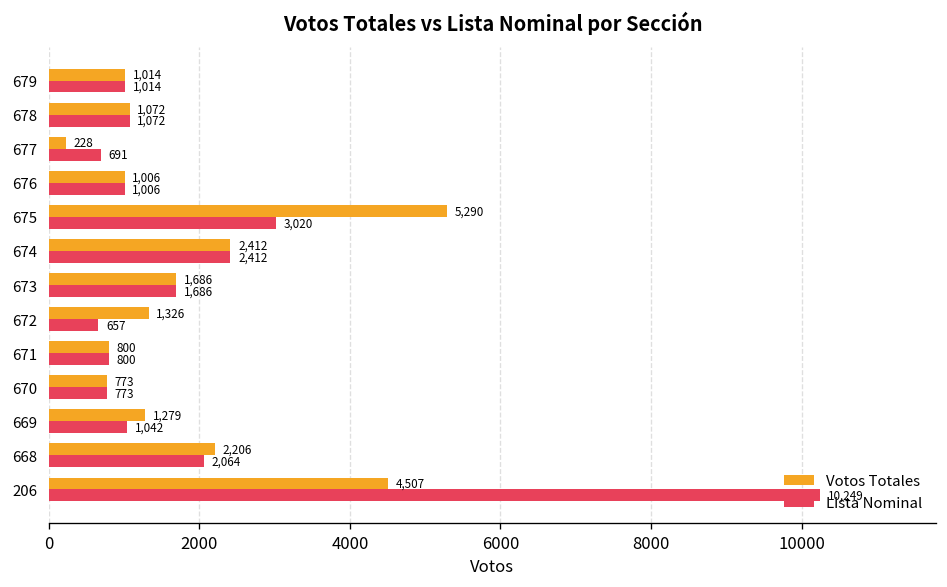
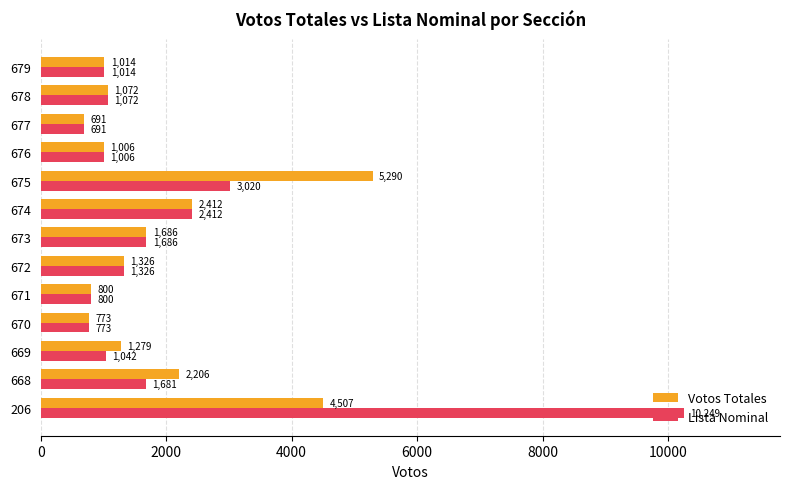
  {
    "Votos Totales": {
      "679": "1,014",
      "678": "1,072",
-     "677": "228",
+     "677": "691",
      "676": "1,006",
      "675": "5,290",
      "674": "2,412",
      "673": "1,686",
      "672": "1,326",
      "671": "800",
      "670": "773",
      "669": "1,279",
      "668": "2,206",
      "206": "4,507"
    },
    "Lista Nominal": {
      "679": "1,014",
      "678": "1,072",
      "677": "691",
      "676": "1,006",
      "675": "3,020",
      "674": "2,412",
      "673": "1,686",
-     "672": "657",
+     "672": "1,326",
      "671": "800",
      "670": "773",
      "669": "1,042",
-     "668": "2,064",
+     "668": "1,681",
      "206": "10,249"
    }
  }
